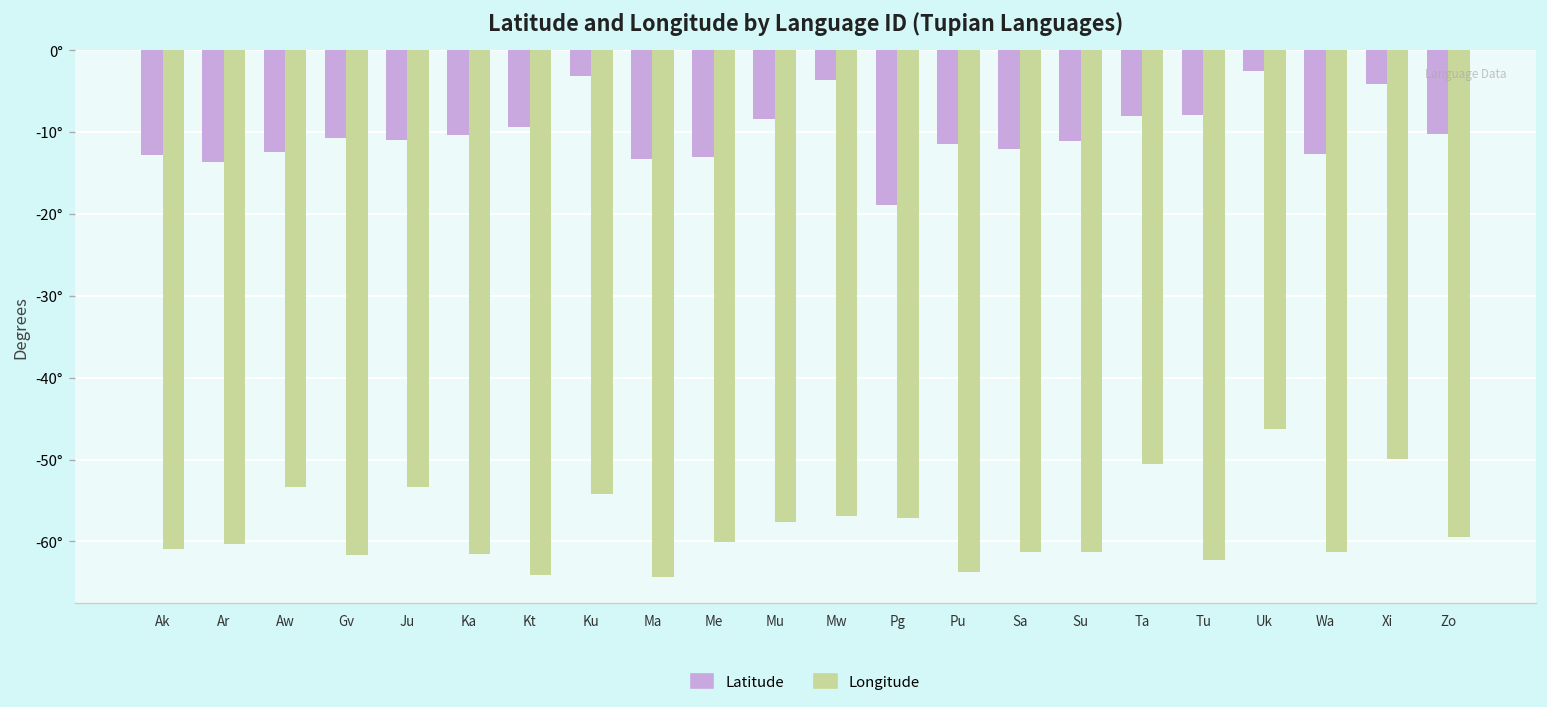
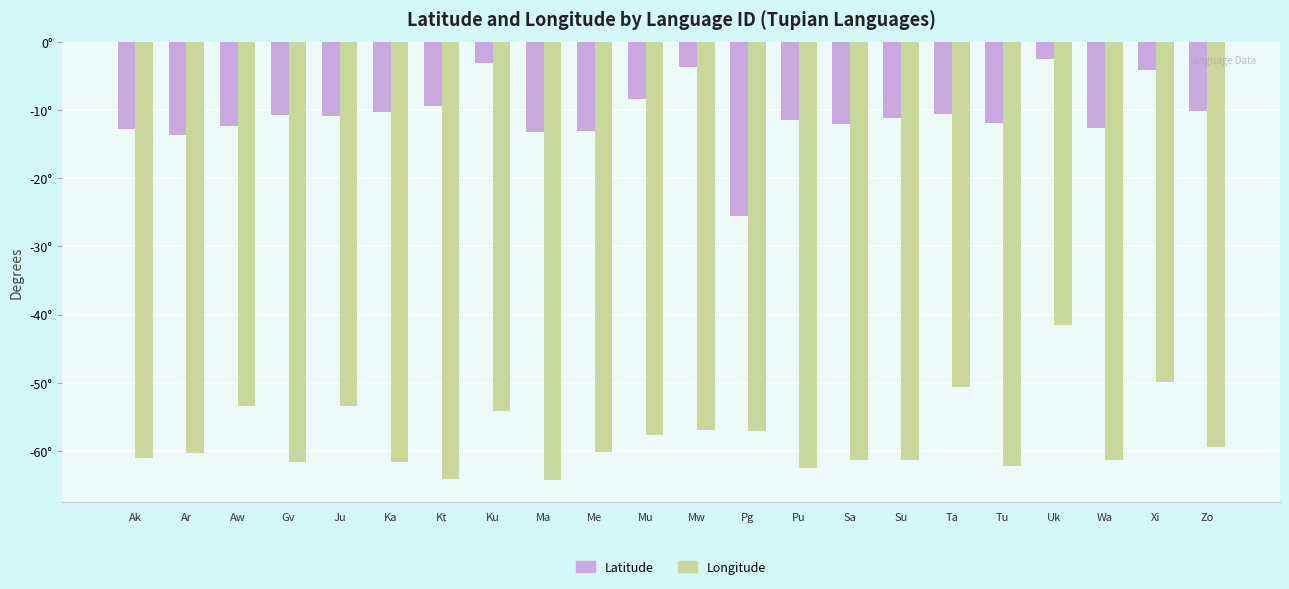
  {
    "Latitude": {
      "Ak": "-13°",
      "Ar": "-14°",
      "Aw": "-12°",
      "Gv": "-11°",
      "Ju": "-11°",
      "Ka": "-10°",
      "Kt": "-9°",
      "Ku": "-3°",
      "Ma": "-13°",
      "Me": "-13°",
      "Mu": "-8°",
      "Mw": "-4°",
-     "Pg": "-19°",
+     "Pg": "-26°",
      "Pu": "-11°",
      "Sa": "-12°",
      "Su": "-11°",
-     "Ta": "-8°",
-     "Tu": "-8°",
+     "Ta": "-11°",
+     "Tu": "-12°",
      "Uk": "-2°",
      "Wa": "-13°",
      "Xi": "-4°",
      "Zo": "-10°"
    },
    "Longitude": {
      "Ak": "-61°",
      "Ar": "-60°",
      "Aw": "-53°",
      "Gv": "-62°",
      "Ju": "-53°",
      "Ka": "-62°",
      "Kt": "-64°",
      "Ku": "-54°",
      "Ma": "-64°",
      "Me": "-60°",
      "Mu": "-58°",
      "Mw": "-57°",
      "Pg": "-57°",
-     "Pu": "-64°",
+     "Pu": "-62°",
      "Sa": "-61°",
      "Su": "-61°",
      "Ta": "-51°",
      "Tu": "-62°",
-     "Uk": "-46°",
+     "Uk": "-41°",
      "Wa": "-61°",
      "Xi": "-50°",
      "Zo": "-59°"
    }
  }
